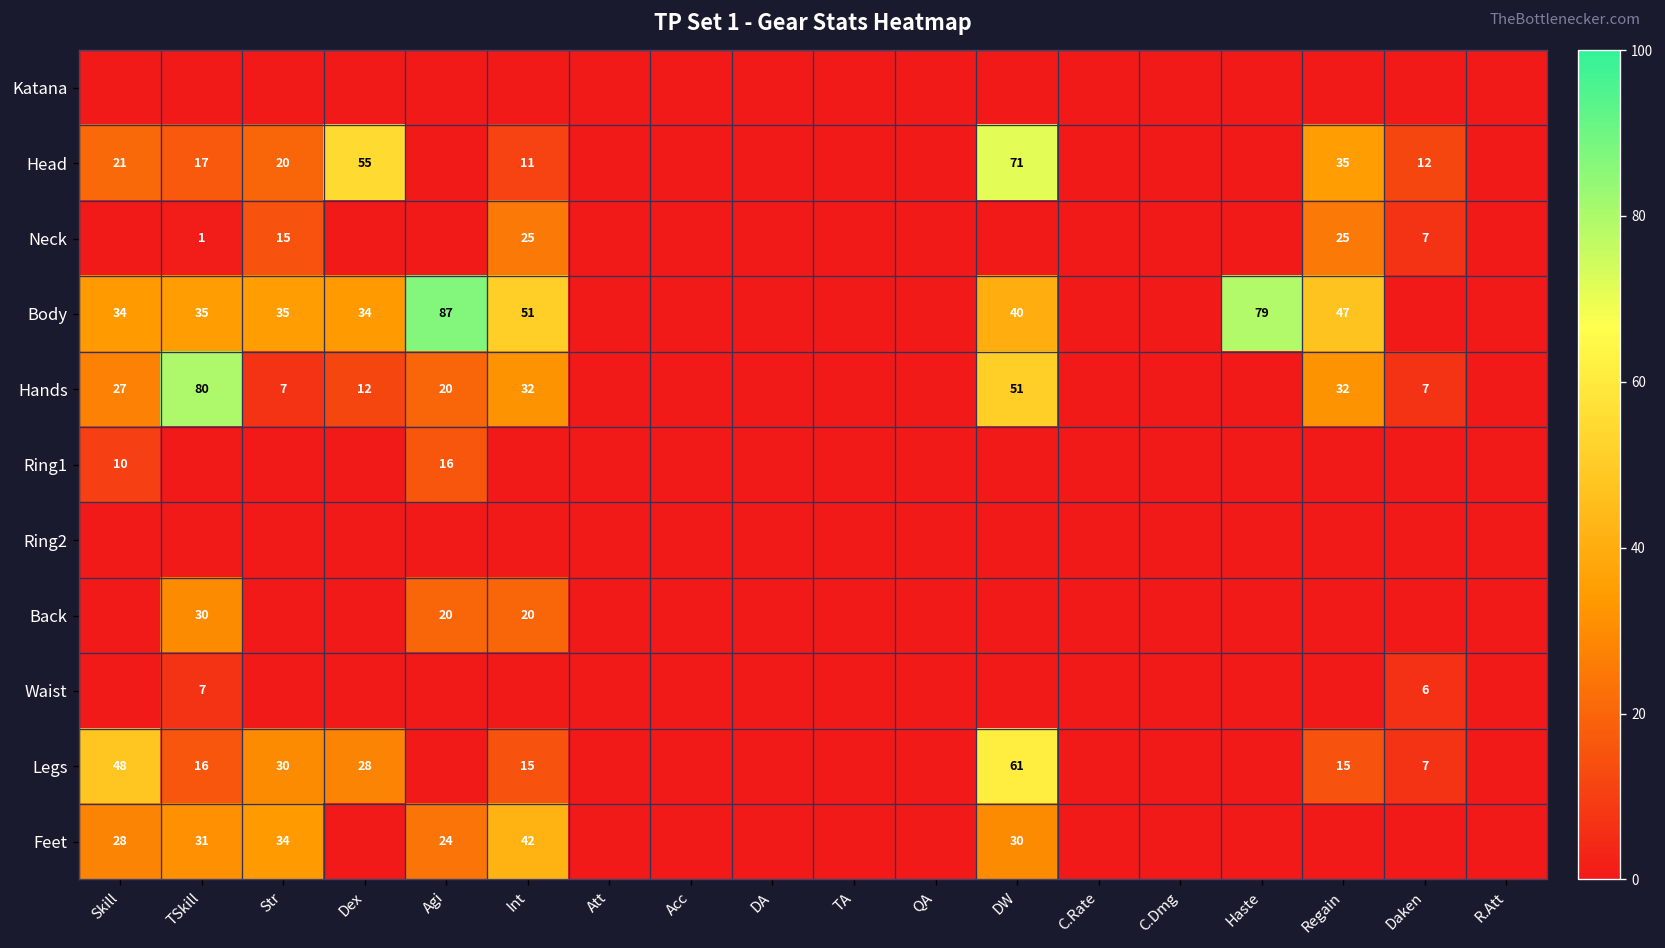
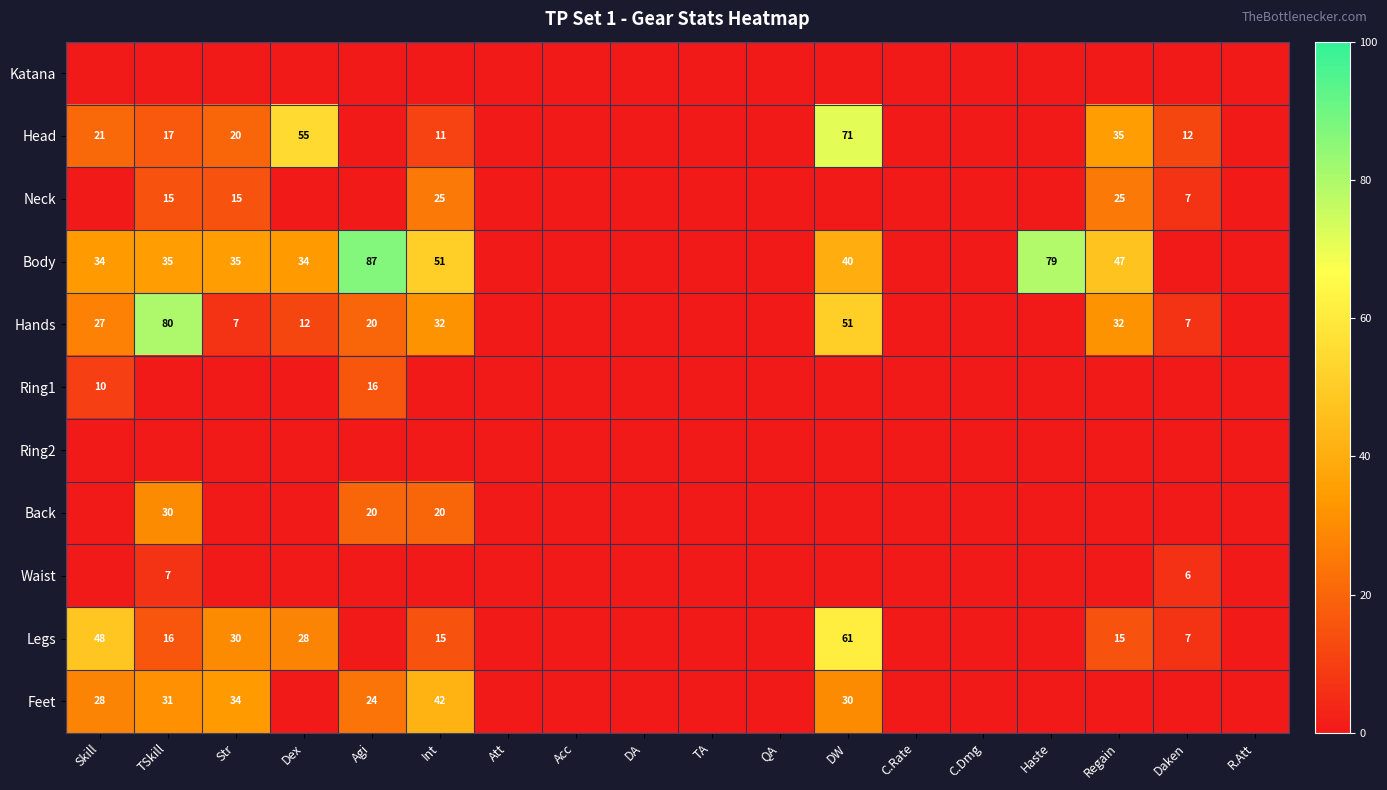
  {
    "Head": {
      "Skill": 21,
      "TSkill": 17,
      "Str": 20,
      "Dex": 55,
      "Int": 11,
      "DW": 71,
      "Regain": 35,
      "Daken": 12
    },
    "Neck": {
-     "TSkill": 1,
+     "TSkill": 15,
      "Str": 15,
      "Int": 25,
      "Regain": 25,
      "Daken": 7
    },
    "Body": {
      "Skill": 34,
      "TSkill": 35,
      "Str": 35,
      "Dex": 34,
      "Agi": 87,
      "Int": 51,
      "DW": 40,
      "Haste": 79,
      "Regain": 47
    },
    "Hands": {
      "Skill": 27,
      "TSkill": 80,
      "Str": 7,
      "Dex": 12,
      "Agi": 20,
      "Int": 32,
      "DW": 51,
      "Regain": 32,
      "Daken": 7
    },
    "Ring1": {
      "Skill": 10,
      "Agi": 16
    },
    "Back": {
      "TSkill": 30,
      "Agi": 20,
      "Int": 20
    },
    "Waist": {
      "TSkill": 7,
      "Daken": 6
    },
    "Legs": {
      "Skill": 48,
      "TSkill": 16,
      "Str": 30,
      "Dex": 28,
      "Int": 15,
      "DW": 61,
      "Regain": 15,
      "Daken": 7
    },
    "Feet": {
      "Skill": 28,
      "TSkill": 31,
      "Str": 34,
      "Agi": 24,
      "Int": 42,
      "DW": 30
    }
  }
